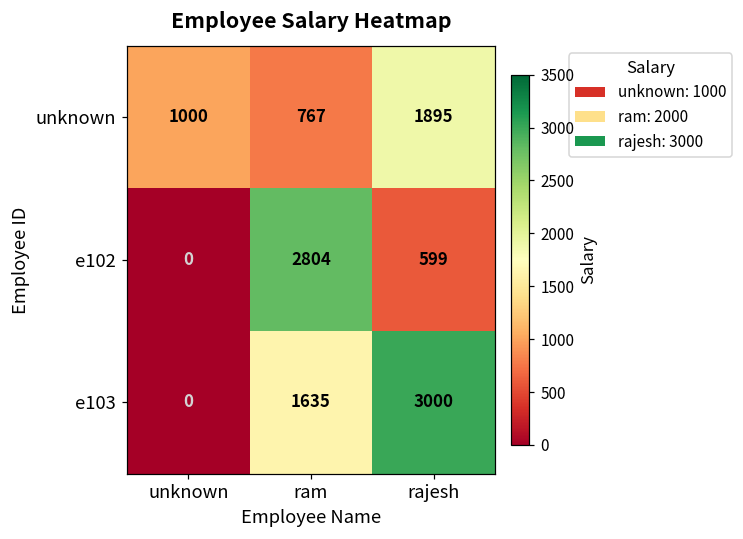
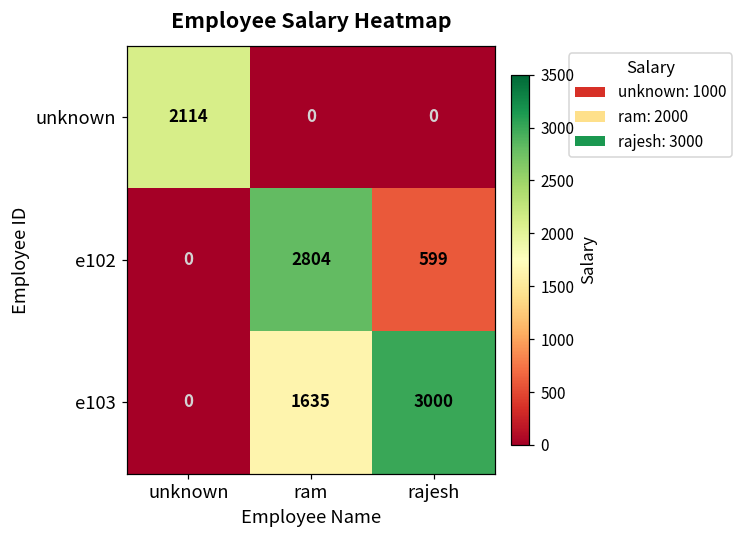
  {
    "unknown": {
-     "unknown": 1000,
-     "ram": 767,
-     "rajesh": 1895
+     "unknown": 2114,
+     "ram": 0,
+     "rajesh": 0
    },
    "e102": {
      "unknown": 0,
      "ram": 2804,
      "rajesh": 599
    },
    "e103": {
      "unknown": 0,
      "ram": 1635,
      "rajesh": 3000
    }
  }
